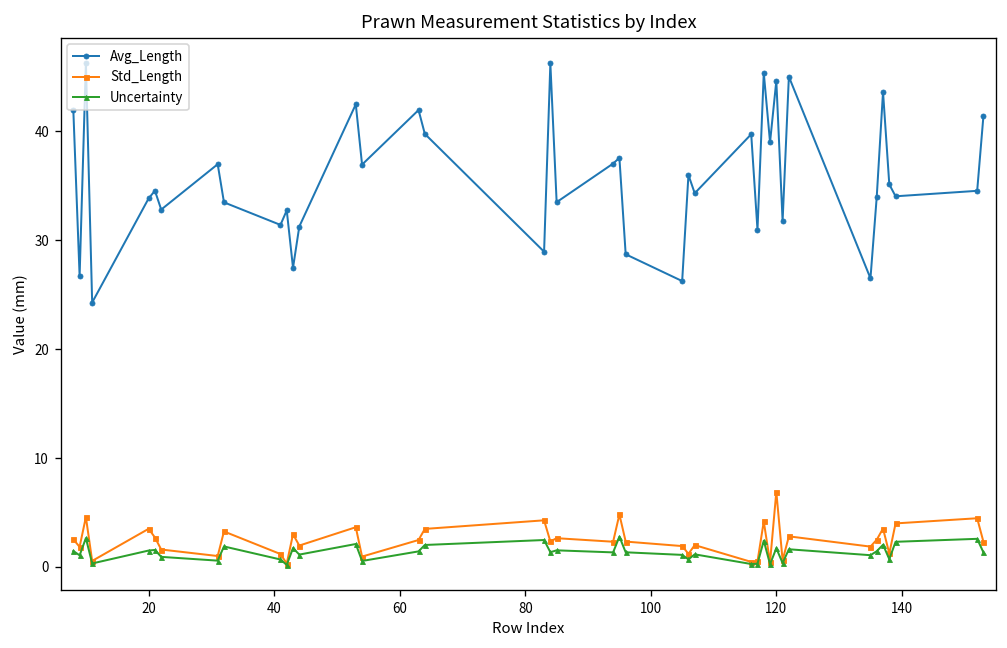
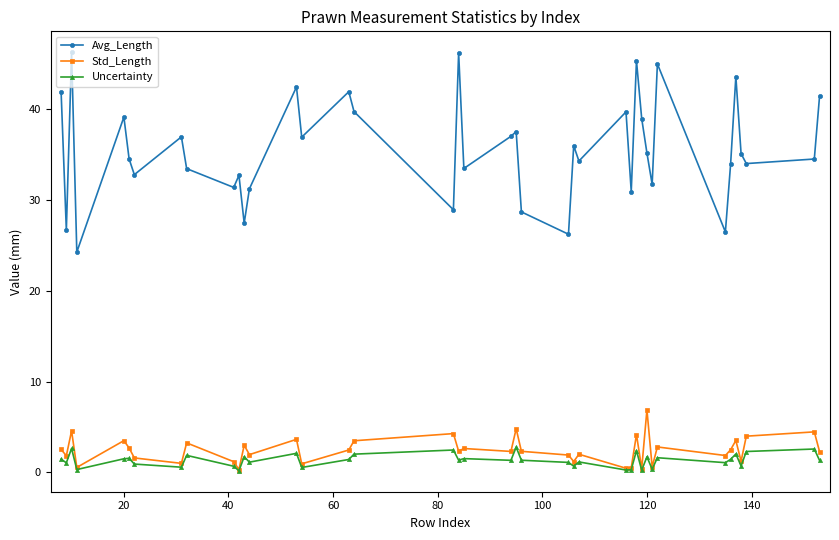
  {
    "Avg_Length": {
-     "20": 34,
-     "120": 45
+     "20": 39,
+     "120": 35
    },
    "Std_Length": {
      "20": 4,
      "120": 7
    },
    "Uncertainty": {
      "20": 2,
      "120": 2
    }
  }
